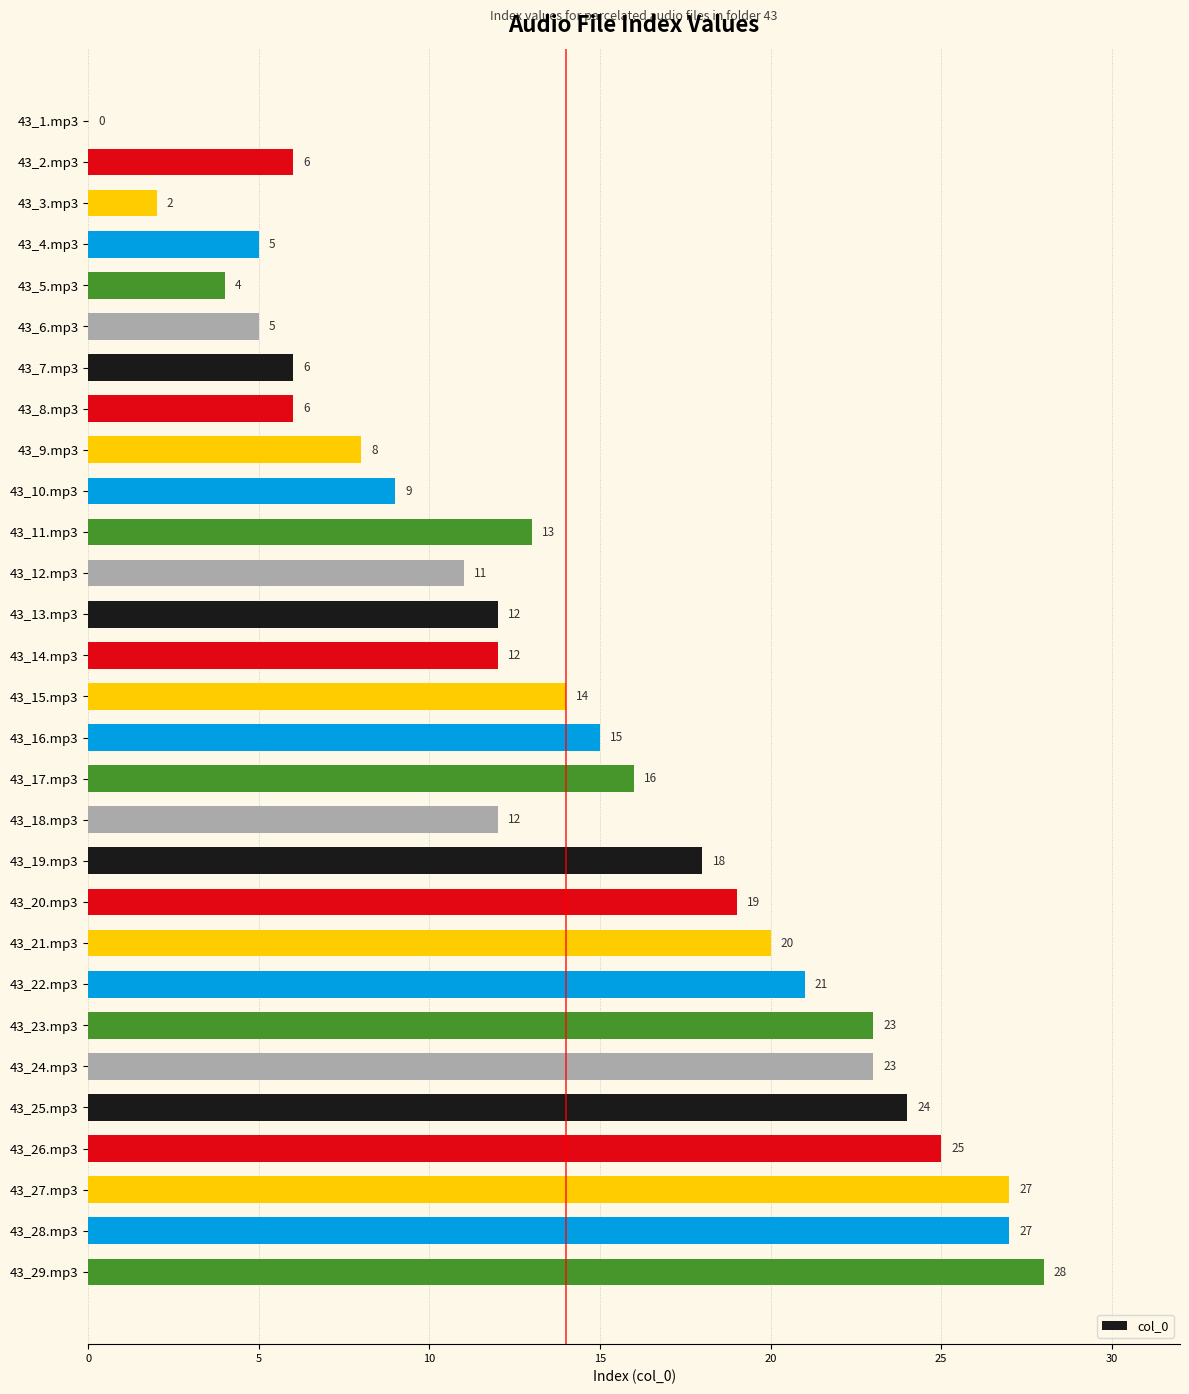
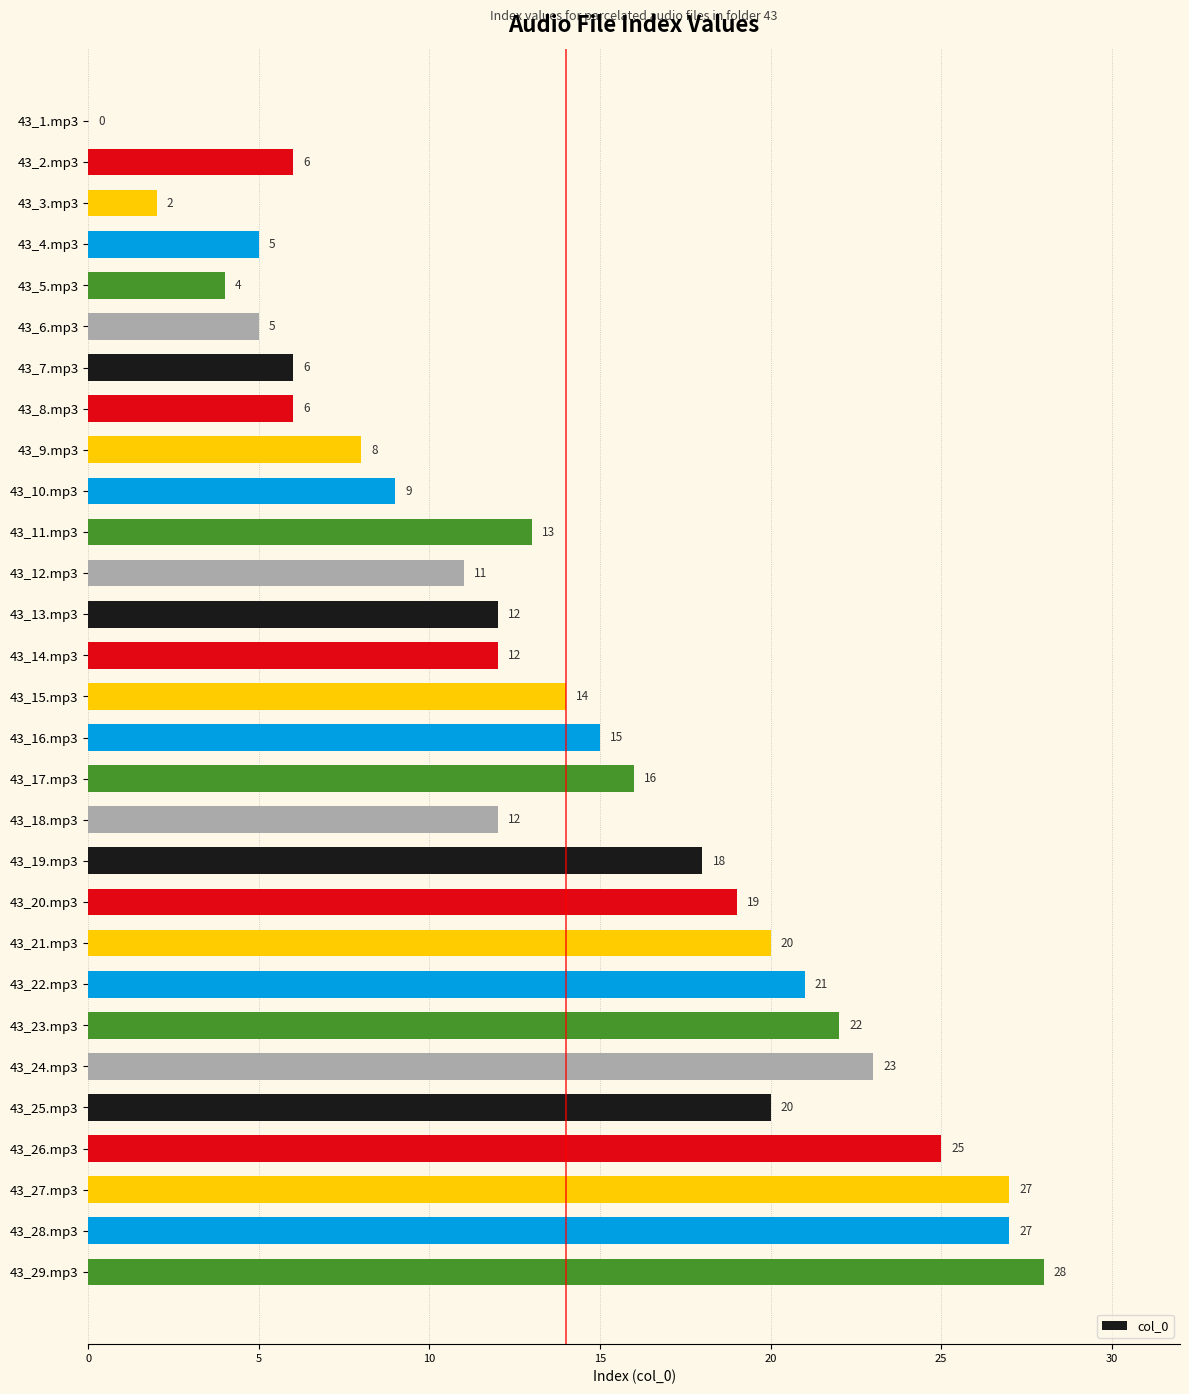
  {
    "43_1.mp3": 0,
    "43_2.mp3": 6,
    "43_3.mp3": 2,
    "43_4.mp3": 5,
    "43_5.mp3": 4,
    "43_6.mp3": 5,
    "43_7.mp3": 6,
    "43_8.mp3": 6,
    "43_9.mp3": 8,
    "43_10.mp3": 9,
    "43_11.mp3": 13,
    "43_12.mp3": 11,
    "43_13.mp3": 12,
    "43_14.mp3": 12,
    "43_15.mp3": 14,
    "43_16.mp3": 15,
    "43_17.mp3": 16,
    "43_18.mp3": 12,
    "43_19.mp3": 18,
    "43_20.mp3": 19,
    "43_21.mp3": 20,
    "43_22.mp3": 21,
-   "43_23.mp3": 23,
+   "43_23.mp3": 22,
    "43_24.mp3": 23,
-   "43_25.mp3": 24,
+   "43_25.mp3": 20,
    "43_26.mp3": 25,
    "43_27.mp3": 27,
    "43_28.mp3": 27,
    "43_29.mp3": 28
  }
